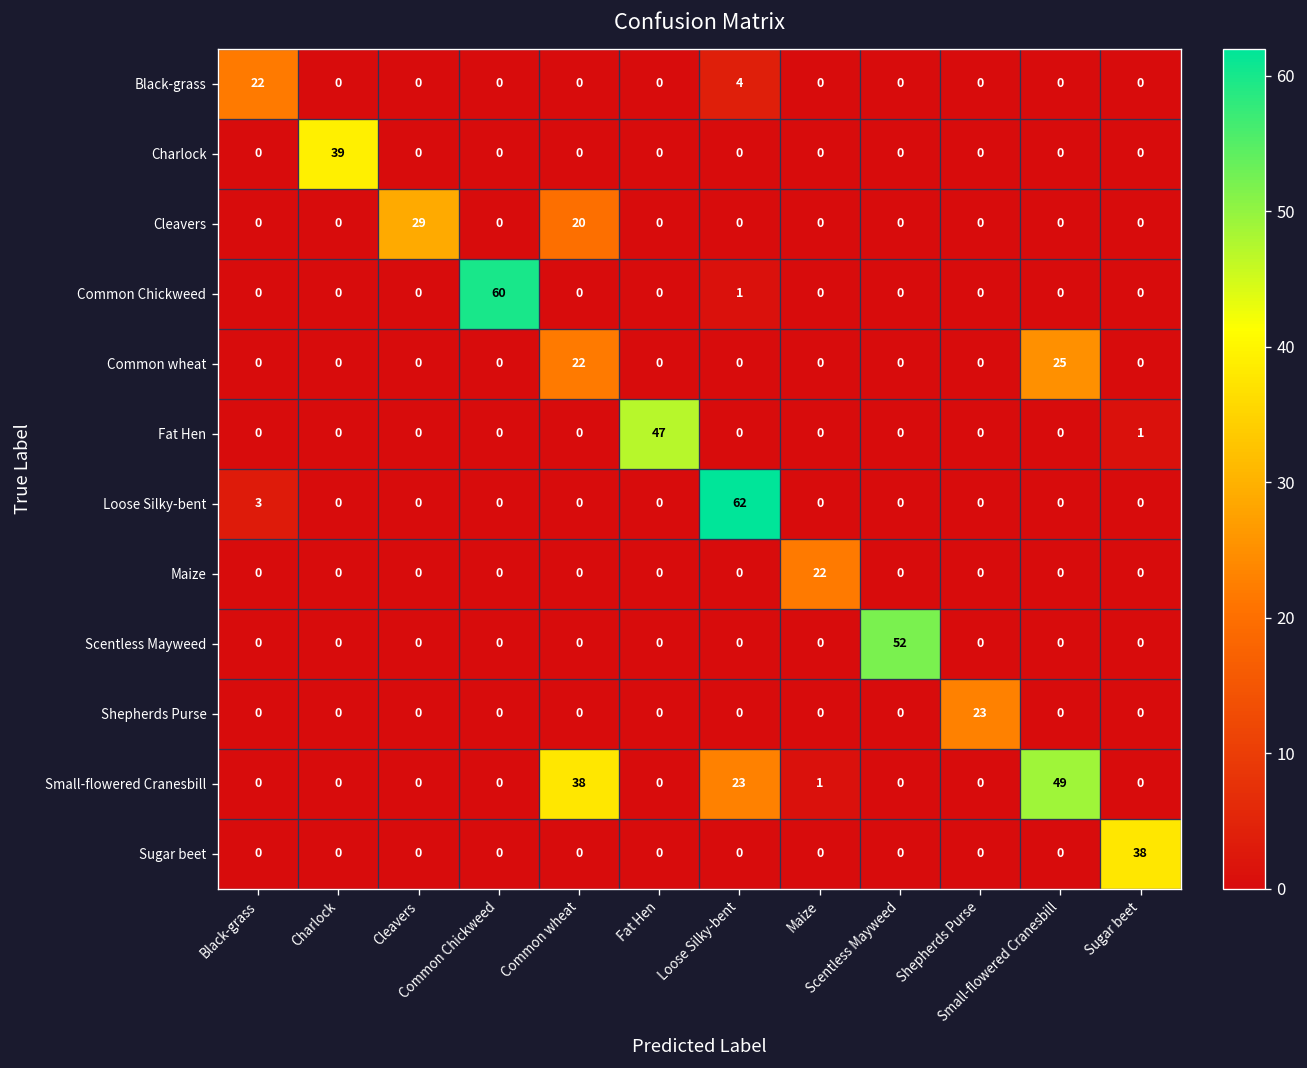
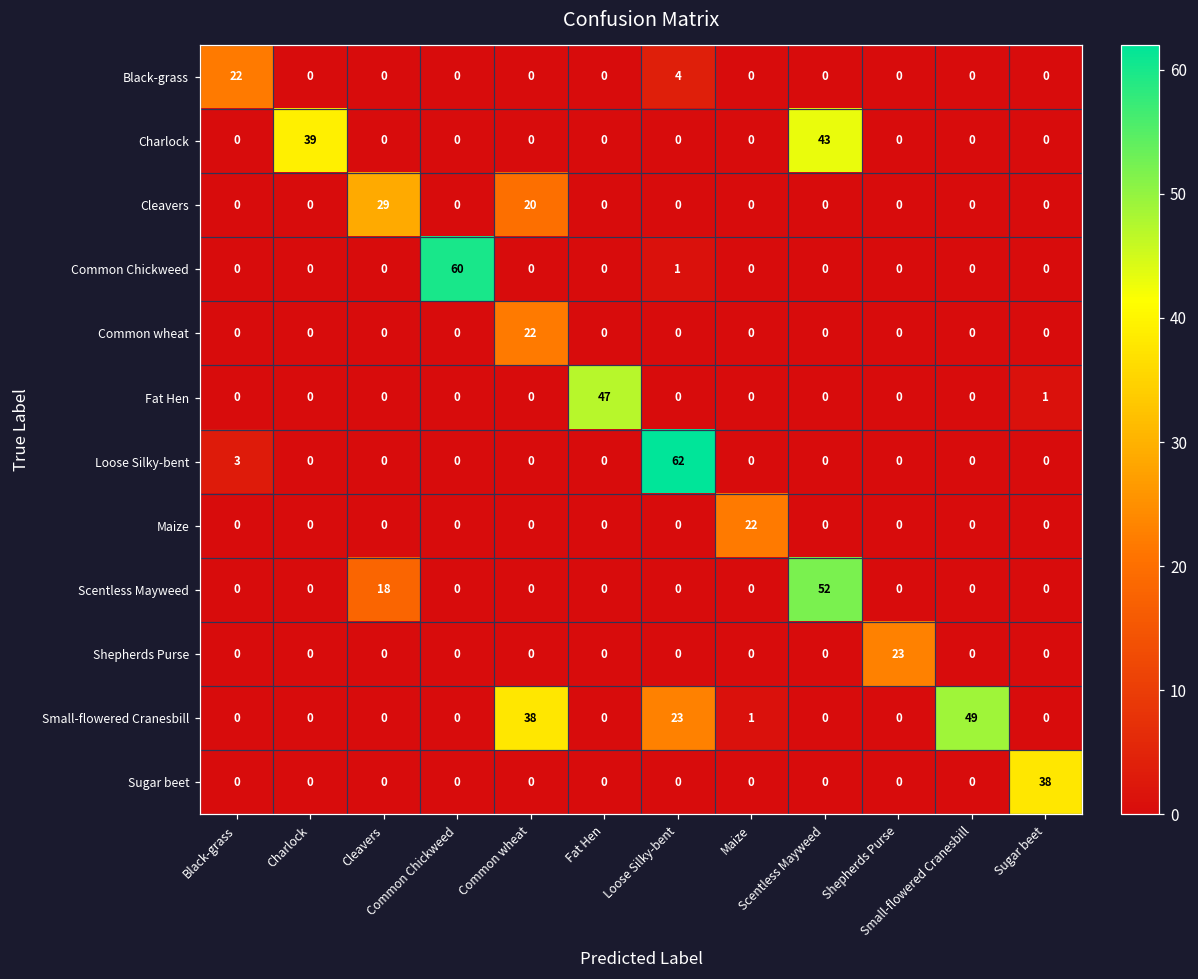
  {
    "Black-grass": {
      "Black-grass": 22,
      "Charlock": 0,
      "Cleavers": 0,
      "Common Chickweed": 0,
      "Common wheat": 0,
      "Fat Hen": 0,
      "Loose Silky-bent": 4,
      "Maize": 0,
      "Scentless Mayweed": 0,
      "Shepherds Purse": 0,
      "Small-flowered Cranesbill": 0,
      "Sugar beet": 0
    },
    "Charlock": {
      "Black-grass": 0,
      "Charlock": 39,
      "Cleavers": 0,
      "Common Chickweed": 0,
      "Common wheat": 0,
      "Fat Hen": 0,
      "Loose Silky-bent": 0,
      "Maize": 0,
-     "Scentless Mayweed": 0,
+     "Scentless Mayweed": 43,
      "Shepherds Purse": 0,
      "Small-flowered Cranesbill": 0,
      "Sugar beet": 0
    },
    "Cleavers": {
      "Black-grass": 0,
      "Charlock": 0,
      "Cleavers": 29,
      "Common Chickweed": 0,
      "Common wheat": 20,
      "Fat Hen": 0,
      "Loose Silky-bent": 0,
      "Maize": 0,
      "Scentless Mayweed": 0,
      "Shepherds Purse": 0,
      "Small-flowered Cranesbill": 0,
      "Sugar beet": 0
    },
    "Common Chickweed": {
      "Black-grass": 0,
      "Charlock": 0,
      "Cleavers": 0,
      "Common Chickweed": 60,
      "Common wheat": 0,
      "Fat Hen": 0,
      "Loose Silky-bent": 1,
      "Maize": 0,
      "Scentless Mayweed": 0,
      "Shepherds Purse": 0,
      "Small-flowered Cranesbill": 0,
      "Sugar beet": 0
    },
    "Common wheat": {
      "Black-grass": 0,
      "Charlock": 0,
      "Cleavers": 0,
      "Common Chickweed": 0,
      "Common wheat": 22,
      "Fat Hen": 0,
      "Loose Silky-bent": 0,
      "Maize": 0,
      "Scentless Mayweed": 0,
      "Shepherds Purse": 0,
-     "Small-flowered Cranesbill": 25,
+     "Small-flowered Cranesbill": 0,
      "Sugar beet": 0
    },
    "Fat Hen": {
      "Black-grass": 0,
      "Charlock": 0,
      "Cleavers": 0,
      "Common Chickweed": 0,
      "Common wheat": 0,
      "Fat Hen": 47,
      "Loose Silky-bent": 0,
      "Maize": 0,
      "Scentless Mayweed": 0,
      "Shepherds Purse": 0,
      "Small-flowered Cranesbill": 0,
      "Sugar beet": 1
    },
    "Loose Silky-bent": {
      "Black-grass": 3,
      "Charlock": 0,
      "Cleavers": 0,
      "Common Chickweed": 0,
      "Common wheat": 0,
      "Fat Hen": 0,
      "Loose Silky-bent": 62,
      "Maize": 0,
      "Scentless Mayweed": 0,
      "Shepherds Purse": 0,
      "Small-flowered Cranesbill": 0,
      "Sugar beet": 0
    },
    "Maize": {
      "Black-grass": 0,
      "Charlock": 0,
      "Cleavers": 0,
      "Common Chickweed": 0,
      "Common wheat": 0,
      "Fat Hen": 0,
      "Loose Silky-bent": 0,
      "Maize": 22,
      "Scentless Mayweed": 0,
      "Shepherds Purse": 0,
      "Small-flowered Cranesbill": 0,
      "Sugar beet": 0
    },
    "Scentless Mayweed": {
      "Black-grass": 0,
      "Charlock": 0,
-     "Cleavers": 0,
+     "Cleavers": 18,
      "Common Chickweed": 0,
      "Common wheat": 0,
      "Fat Hen": 0,
      "Loose Silky-bent": 0,
      "Maize": 0,
      "Scentless Mayweed": 52,
      "Shepherds Purse": 0,
      "Small-flowered Cranesbill": 0,
      "Sugar beet": 0
    },
    "Shepherds Purse": {
      "Black-grass": 0,
      "Charlock": 0,
      "Cleavers": 0,
      "Common Chickweed": 0,
      "Common wheat": 0,
      "Fat Hen": 0,
      "Loose Silky-bent": 0,
      "Maize": 0,
      "Scentless Mayweed": 0,
      "Shepherds Purse": 23,
      "Small-flowered Cranesbill": 0,
      "Sugar beet": 0
    },
    "Small-flowered Cranesbill": {
      "Black-grass": 0,
      "Charlock": 0,
      "Cleavers": 0,
      "Common Chickweed": 0,
      "Common wheat": 38,
      "Fat Hen": 0,
      "Loose Silky-bent": 23,
      "Maize": 1,
      "Scentless Mayweed": 0,
      "Shepherds Purse": 0,
      "Small-flowered Cranesbill": 49,
      "Sugar beet": 0
    },
    "Sugar beet": {
      "Black-grass": 0,
      "Charlock": 0,
      "Cleavers": 0,
      "Common Chickweed": 0,
      "Common wheat": 0,
      "Fat Hen": 0,
      "Loose Silky-bent": 0,
      "Maize": 0,
      "Scentless Mayweed": 0,
      "Shepherds Purse": 0,
      "Small-flowered Cranesbill": 0,
      "Sugar beet": 38
    }
  }
